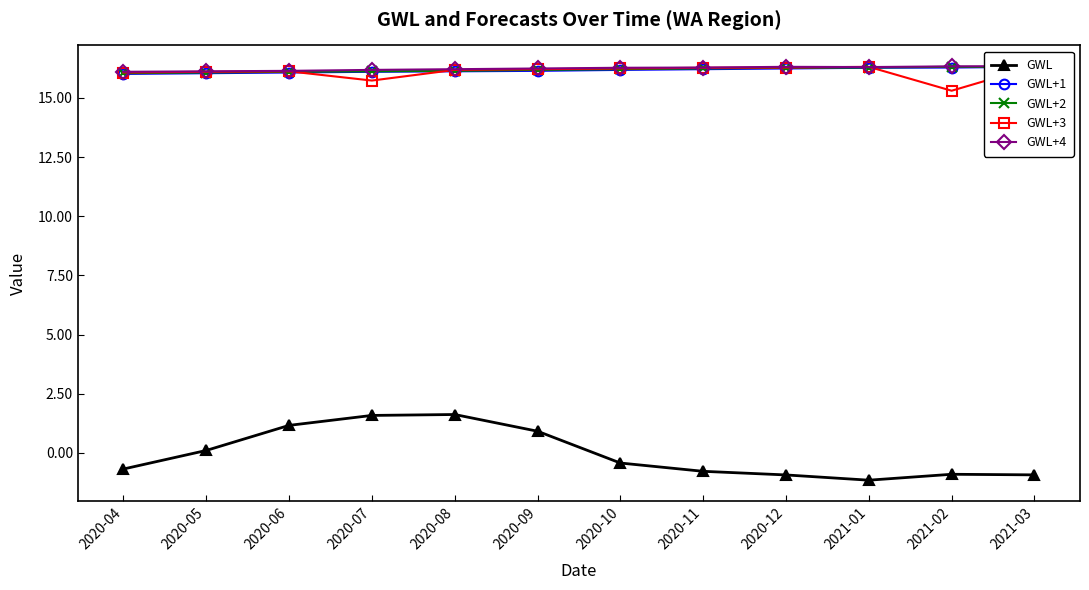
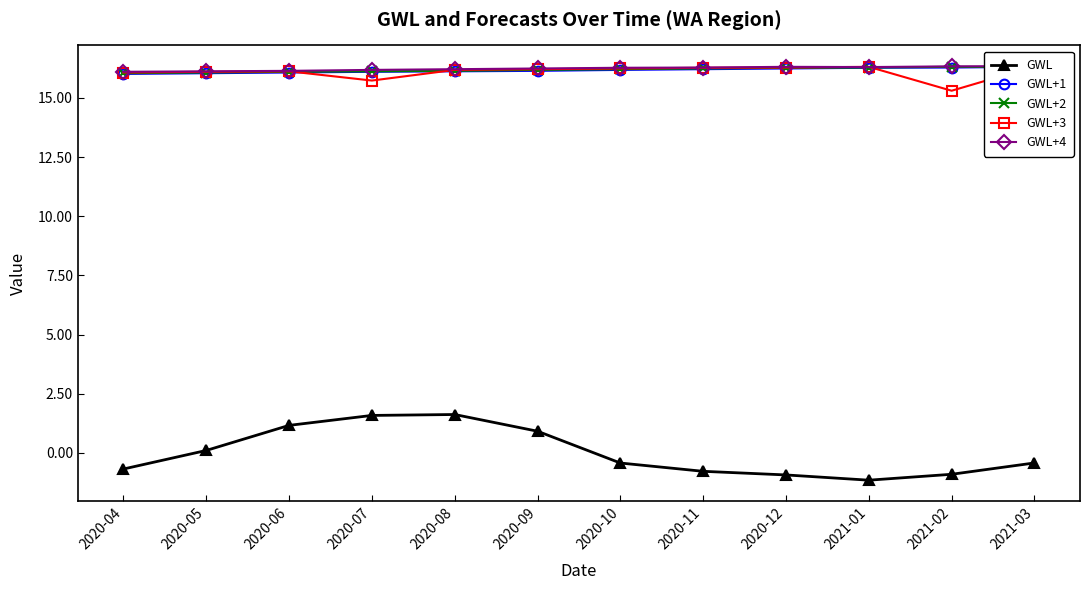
  {
    "GWL": {
      "2020-04": -0.7,
      "2020-05": 0.1,
      "2020-06": 1.2,
      "2020-07": 1.6,
      "2020-08": 1.6,
      "2020-09": 0.9,
      "2020-10": -0.4,
      "2020-11": -0.8,
      "2020-12": -0.9,
      "2021-01": -1.2,
      "2021-02": -0.9,
-     "2021-03": -0.9
+     "2021-03": -0.4
    },
    "GWL+3": {
      "2020-07": 15.7,
      "2021-02": 15.3
    }
  }
